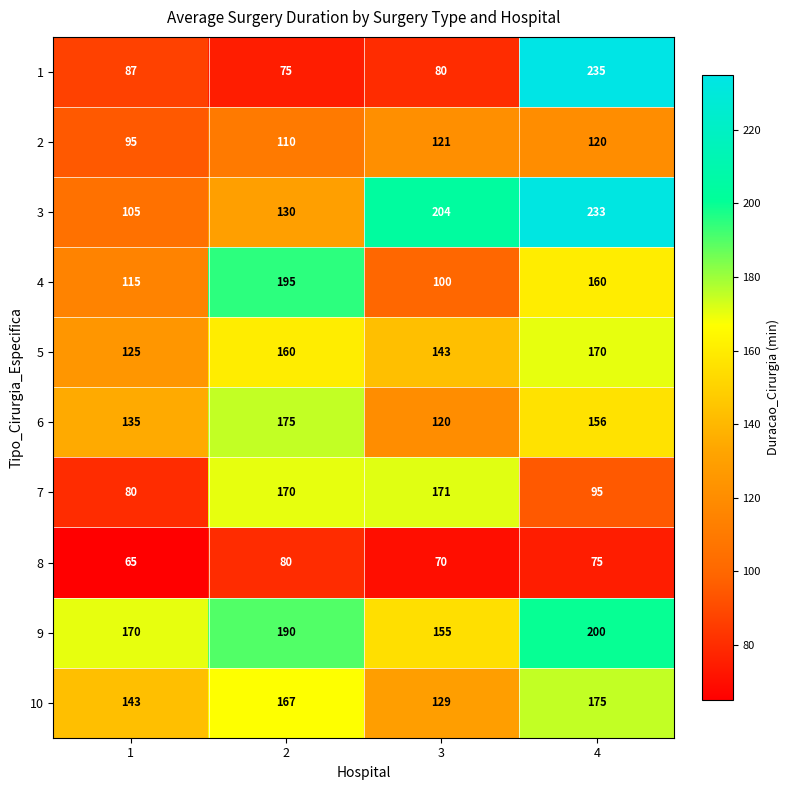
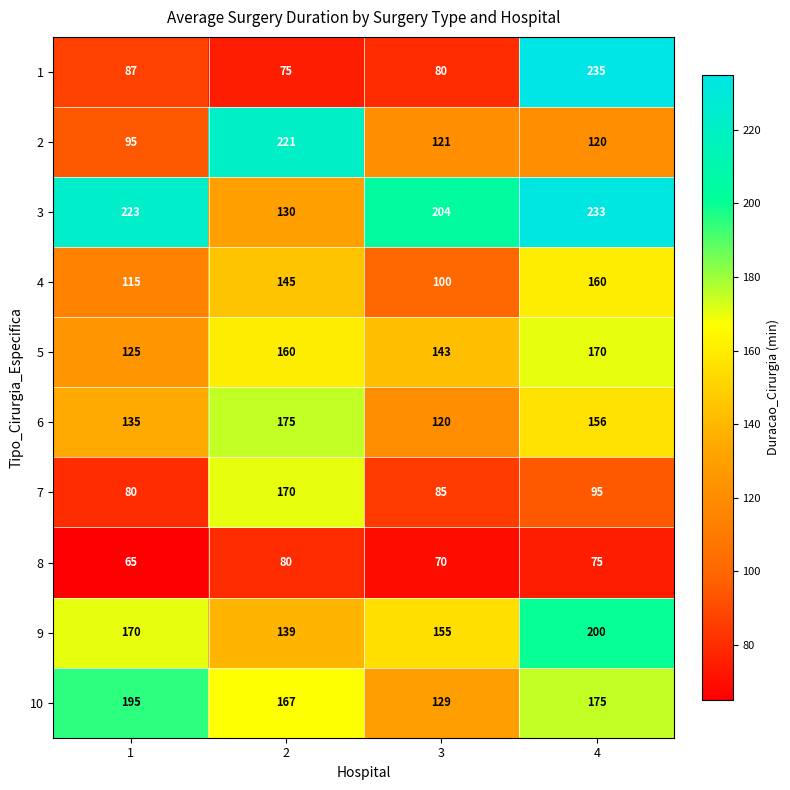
  {
    "1": {
      "1": 87,
      "2": 75,
      "3": 80,
      "4": 235
    },
    "2": {
      "1": 95,
-     "2": 110,
+     "2": 221,
      "3": 121,
      "4": 120
    },
    "3": {
-     "1": 105,
+     "1": 223,
      "2": 130,
      "3": 204,
      "4": 233
    },
    "4": {
      "1": 115,
-     "2": 195,
+     "2": 145,
      "3": 100,
      "4": 160
    },
    "5": {
      "1": 125,
      "2": 160,
      "3": 143,
      "4": 170
    },
    "6": {
      "1": 135,
      "2": 175,
      "3": 120,
      "4": 156
    },
    "7": {
      "1": 80,
      "2": 170,
-     "3": 171,
+     "3": 85,
      "4": 95
    },
    "8": {
      "1": 65,
      "2": 80,
      "3": 70,
      "4": 75
    },
    "9": {
      "1": 170,
-     "2": 190,
+     "2": 139,
      "3": 155,
      "4": 200
    },
    "10": {
-     "1": 143,
+     "1": 195,
      "2": 167,
      "3": 129,
      "4": 175
    }
  }
